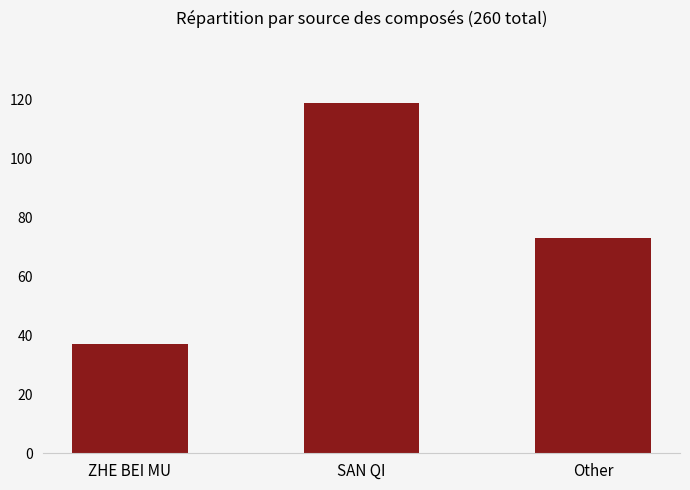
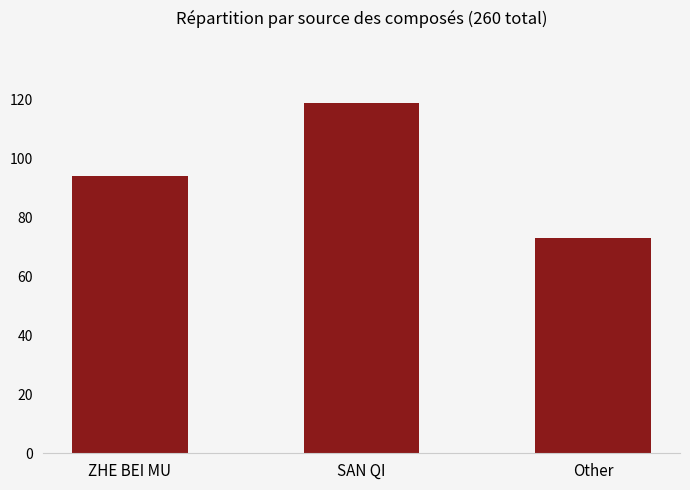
  {
-   "ZHE BEI MU": 37,
+   "ZHE BEI MU": 94,
    "SAN QI": 119,
    "Other": 73
  }
